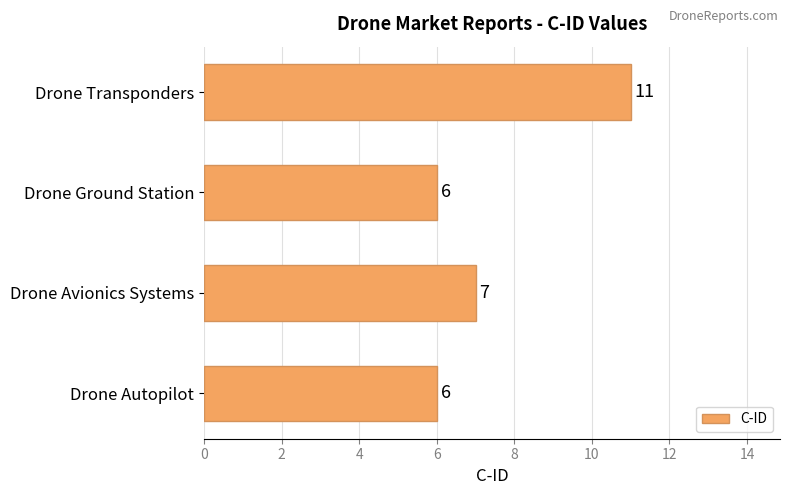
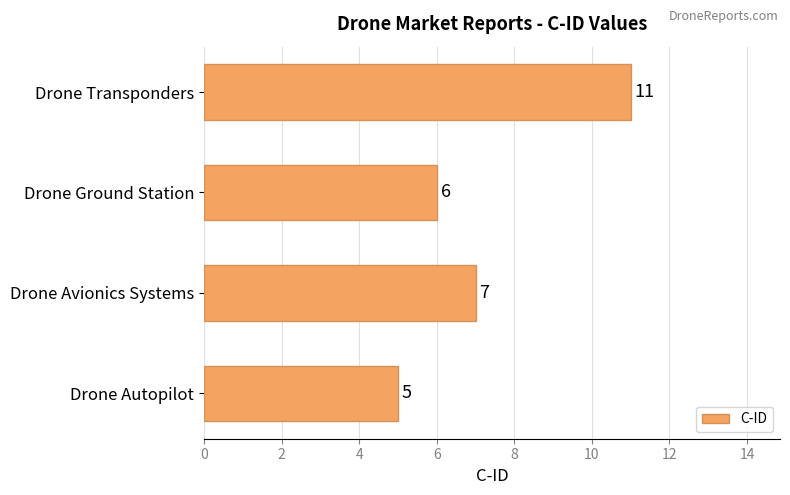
  {
    "Drone Transponders": 11,
    "Drone Ground Station": 6,
    "Drone Avionics Systems": 7,
-   "Drone Autopilot": 6
+   "Drone Autopilot": 5
  }
